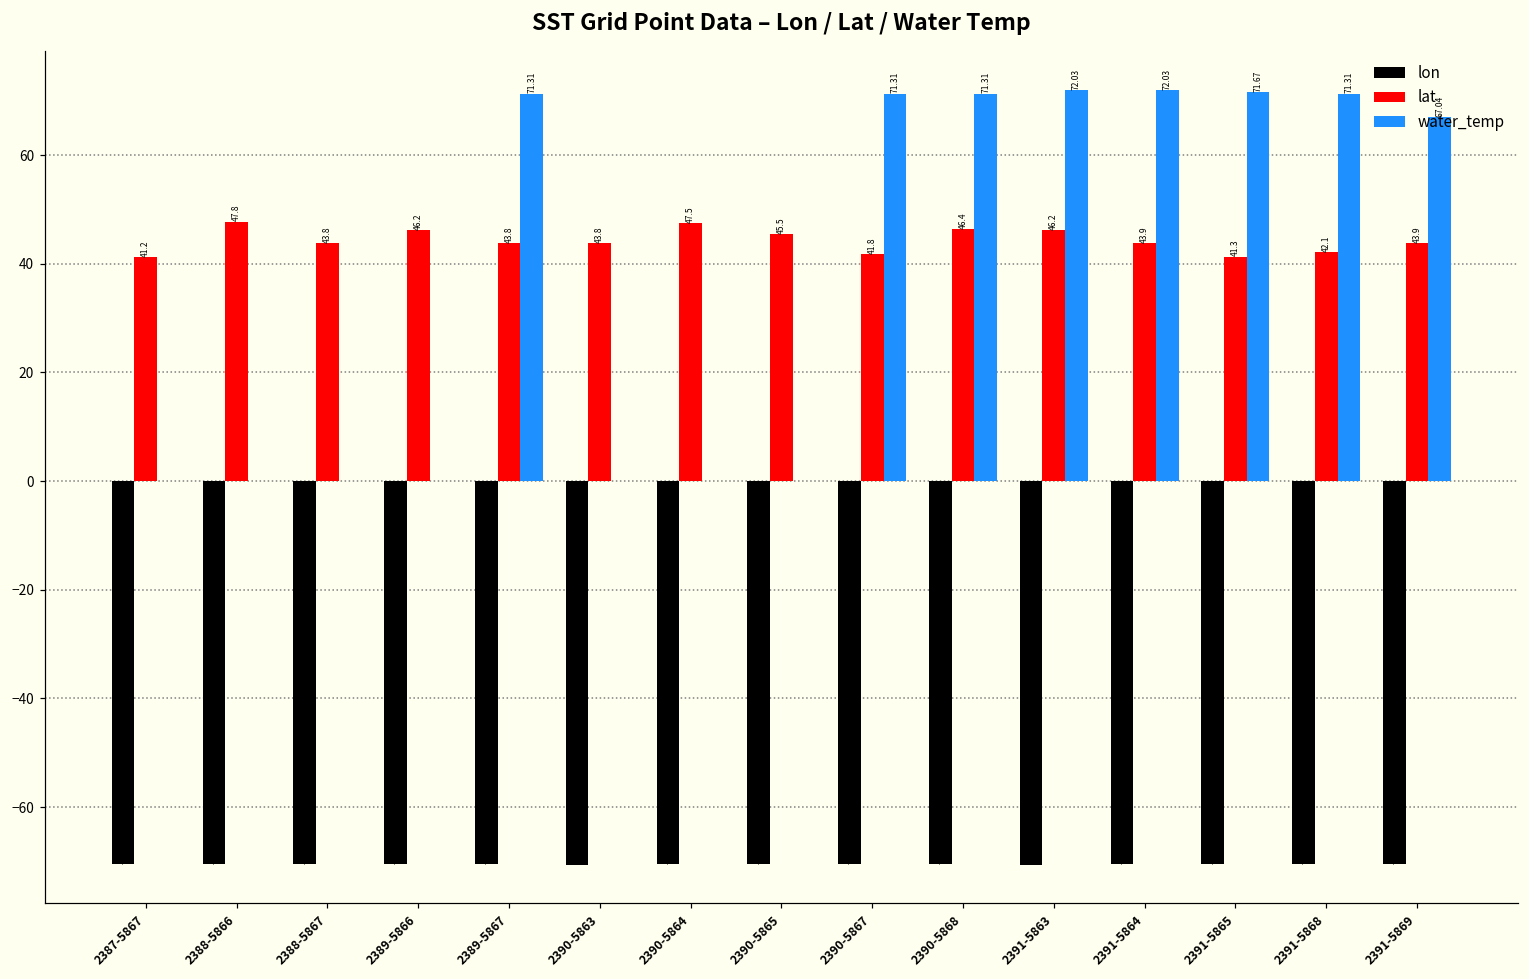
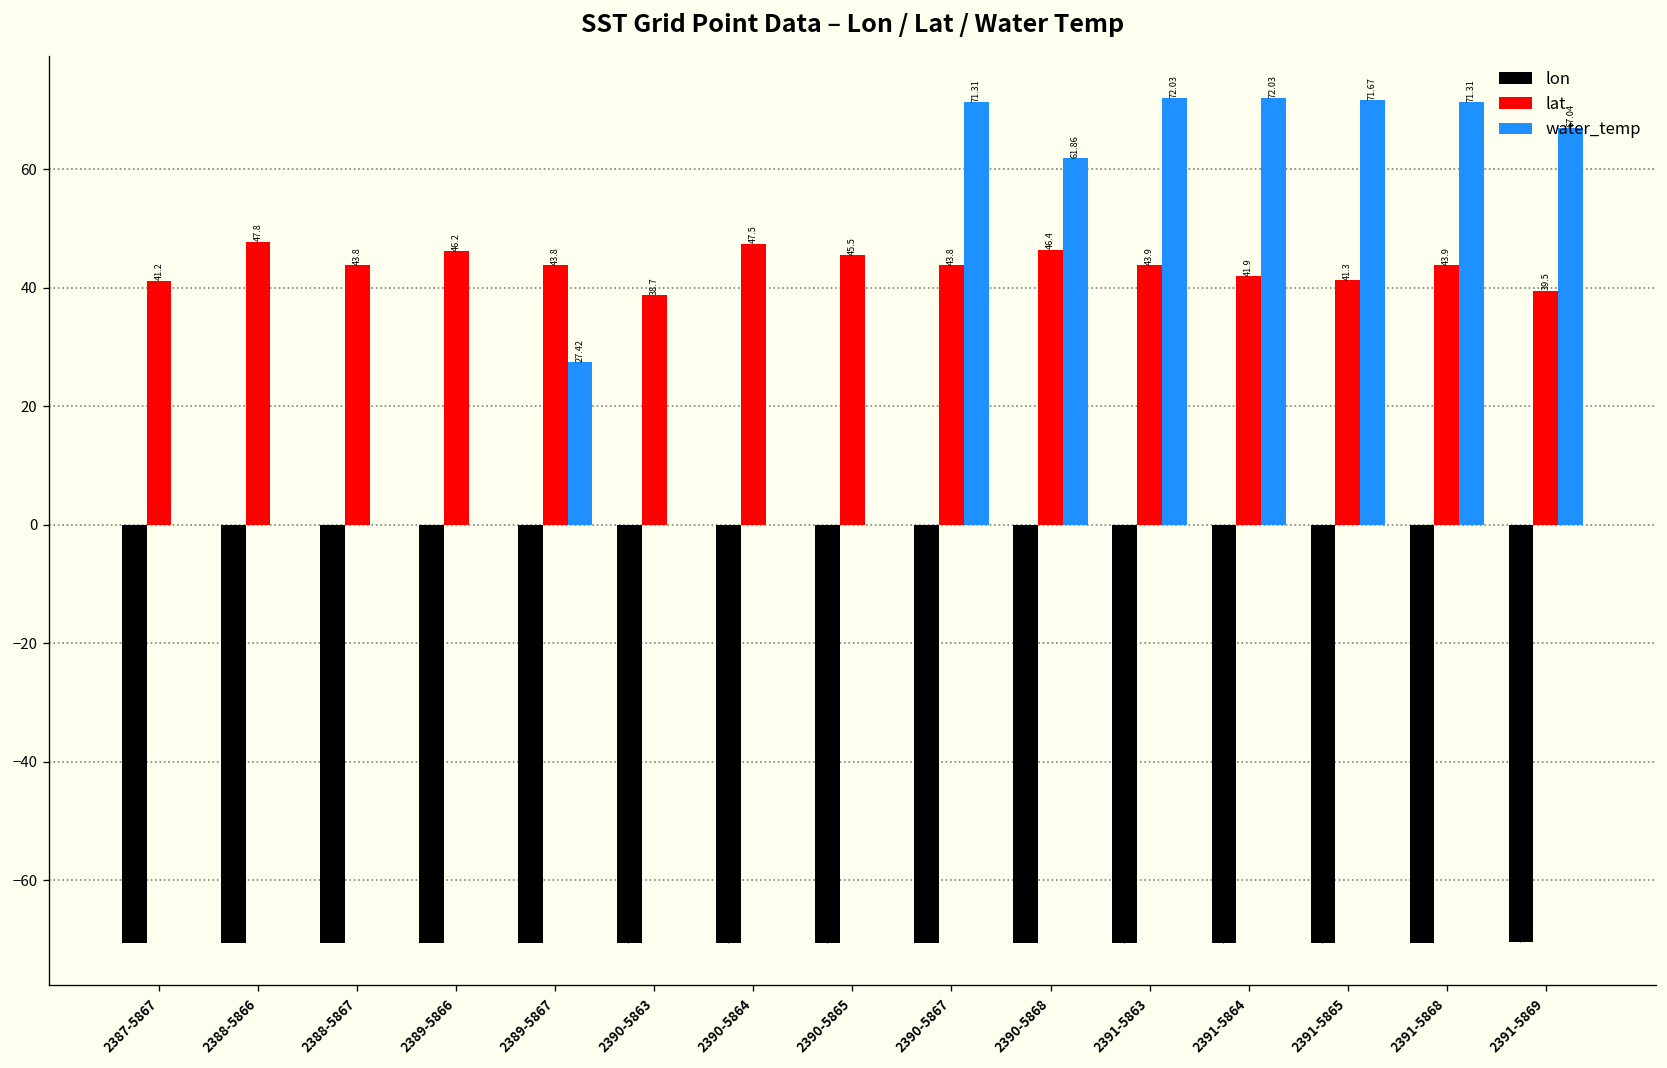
  {
    "lon": {
      "2387-5867": -71,
      "2388-5866": -71,
      "2388-5867": -71,
      "2389-5866": -71,
      "2389-5867": -71,
      "2390-5863": -71,
      "2390-5864": -71,
      "2390-5865": -71,
      "2390-5867": -71,
      "2390-5868": -70,
      "2391-5863": -71,
      "2391-5864": -71,
      "2391-5865": -71,
      "2391-5868": -70,
      "2391-5869": -70
    },
    "lat": {
      "2387-5867": 41.2,
      "2388-5866": 47.8,
      "2388-5867": 43.8,
      "2389-5866": 46.2,
      "2389-5867": 43.8,
-     "2390-5863": 43.8,
+     "2390-5863": 38.7,
      "2390-5864": 47.5,
      "2390-5865": 45.5,
-     "2390-5867": 41.8,
+     "2390-5867": 43.8,
      "2390-5868": 46.4,
-     "2391-5863": 46.2,
-     "2391-5864": 43.9,
+     "2391-5863": 43.9,
+     "2391-5864": 41.9,
      "2391-5865": 41.3,
-     "2391-5868": 42.1,
-     "2391-5869": 43.9
+     "2391-5868": 43.9,
+     "2391-5869": 39.5
    },
    "water_temp": {
-     "2389-5867": 71.31,
+     "2389-5867": 27.42,
      "2390-5867": 71.31,
-     "2390-5868": 71.31,
+     "2390-5868": 61.86,
      "2391-5863": 72.03,
      "2391-5864": 72.03,
      "2391-5865": 71.67,
      "2391-5868": 71.31,
      "2391-5869": 67.04
    }
  }
